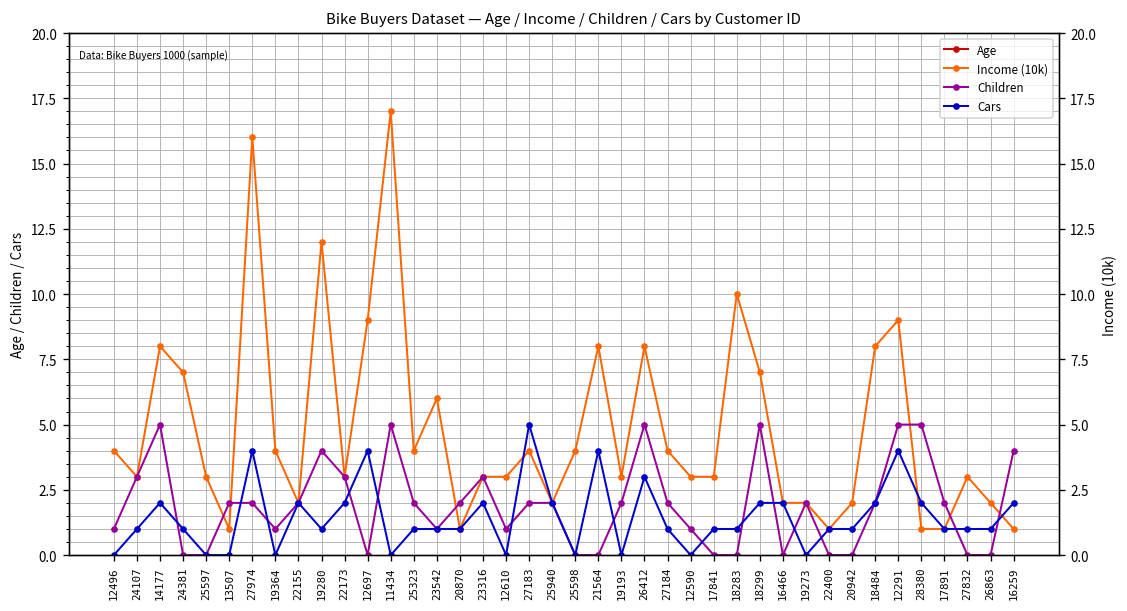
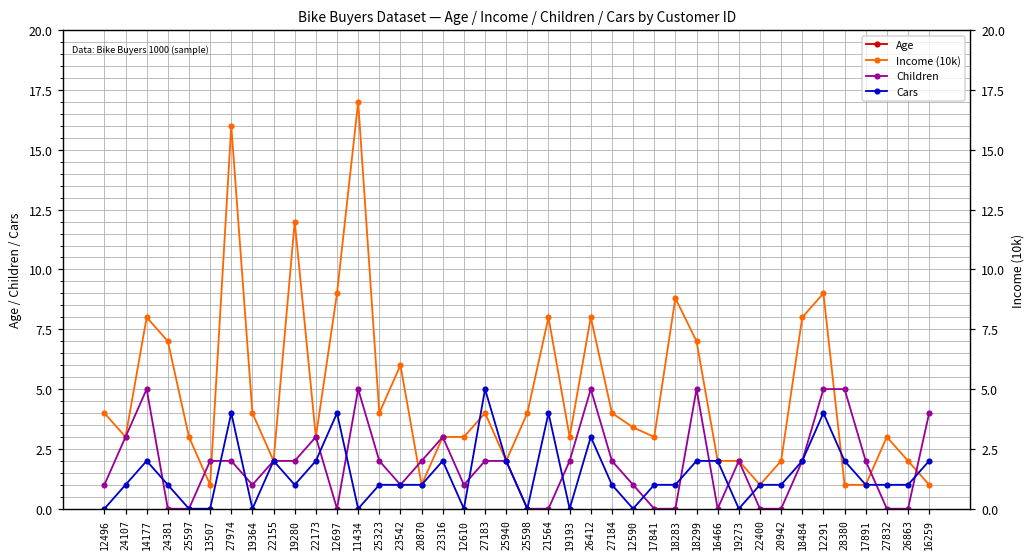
  {
    "Income (10k)": {
      "12496": 4.0,
      "14177": 8.0,
      "24381": 7.0,
      "25597": 3.0,
      "13507": 1.0,
      "27974": 16.0,
      "19364": 4.0,
      "19280": 12.0,
      "12697": 9.0,
      "11434": 17.0,
      "25323": 4.0,
      "23542": 6.0,
      "12610": 3.0,
      "27183": 4.0,
      "25598": 4.0,
      "21564": 8.0,
      "19193": 3.0,
      "26412": 8.0,
      "27184": 4.0,
-     "12590": 3.0,
+     "12590": 3.4,
      "17841": 3.0,
-     "18283": 10.0,
+     "18283": 8.8,
      "18299": 7.0,
      "20942": 2.0,
      "18484": 8.0,
      "12291": 9.0,
      "28380": 1.0,
      "27832": 3.0,
      "26863": 2.0,
      "16259": 1.0
    },
    "Children": {
      "12496": 1,
      "14177": 5,
      "24381": 0,
      "13507": 2,
      "27974": 2,
      "19364": 1,
-     "19280": 4,
+     "19280": 2,
      "12697": 0,
      "11434": 5,
      "25323": 2,
      "20870": 2,
      "12610": 1,
      "27183": 2,
      "21564": 0,
      "19193": 2,
      "26412": 5,
      "27184": 2,
      "12590": 1,
      "17841": 0,
      "18283": 0,
      "18299": 5,
      "16466": 0,
      "22400": 0,
      "20942": 0,
      "12291": 5,
      "28380": 5,
      "17891": 2,
      "27832": 0,
      "26863": 0,
      "16259": 4
    },
    "Cars": {
      "12496": 0.0,
      "24107": 1.0,
      "14177": 2.0,
      "24381": 1.0,
      "13507": 0.0,
      "27974": 4.0,
      "19364": 0.0,
      "19280": 1.0,
      "22173": 2.0,
      "12697": 4.0,
      "11434": 0.0,
      "25323": 1.0,
      "23316": 2.0,
      "12610": 0.0,
      "27183": 5.0,
      "21564": 4.0,
      "19193": 0.0,
      "26412": 3.0,
      "27184": 1.0,
      "12590": 0.0,
      "17841": 1.0,
      "18283": 1.0,
      "18299": 2.0,
      "19273": 0.0,
      "20942": 1.0,
      "12291": 4.0,
      "28380": 2.0,
      "27832": 1.0,
      "26863": 1.0,
      "16259": 2.0
    }
  }
